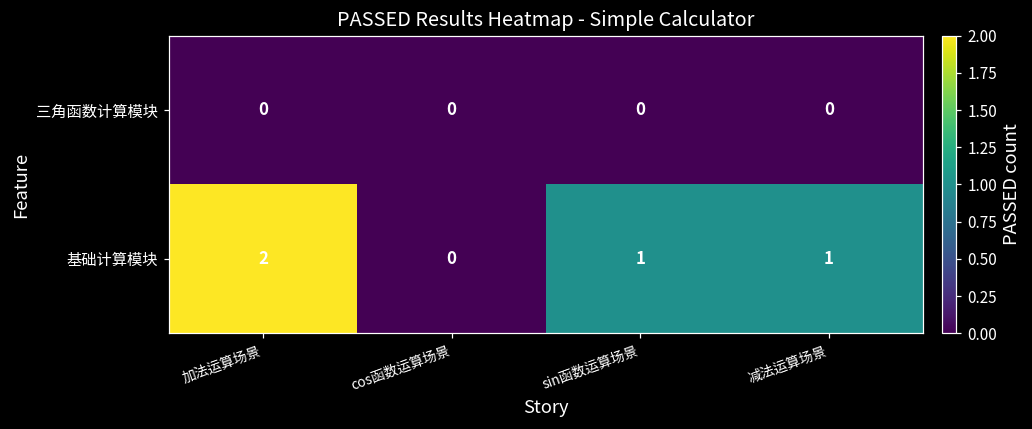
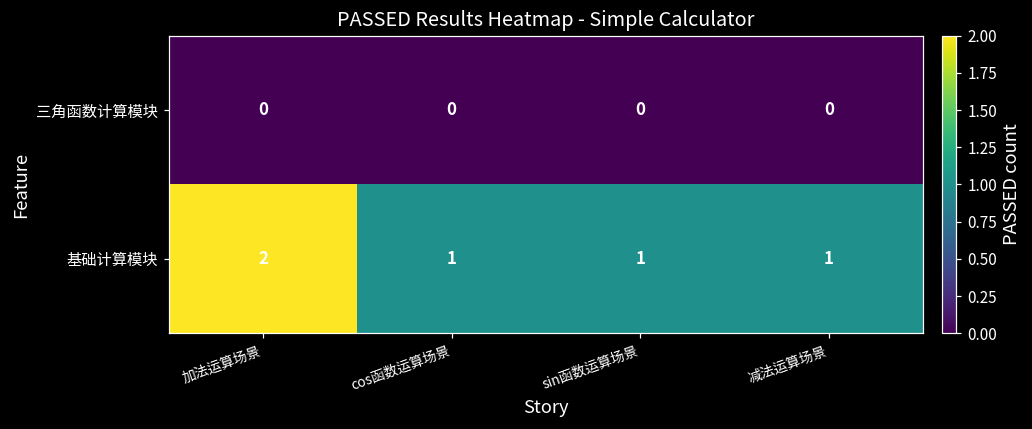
  {
    "三角函数计算模块": {
      "加法运算场景": 0,
      "cos函数运算场景": 0,
      "sin函数运算场景": 0,
      "减法运算场景": 0
    },
    "基础计算模块": {
      "加法运算场景": 2,
-     "cos函数运算场景": 0,
+     "cos函数运算场景": 1,
      "sin函数运算场景": 1,
      "减法运算场景": 1
    }
  }
